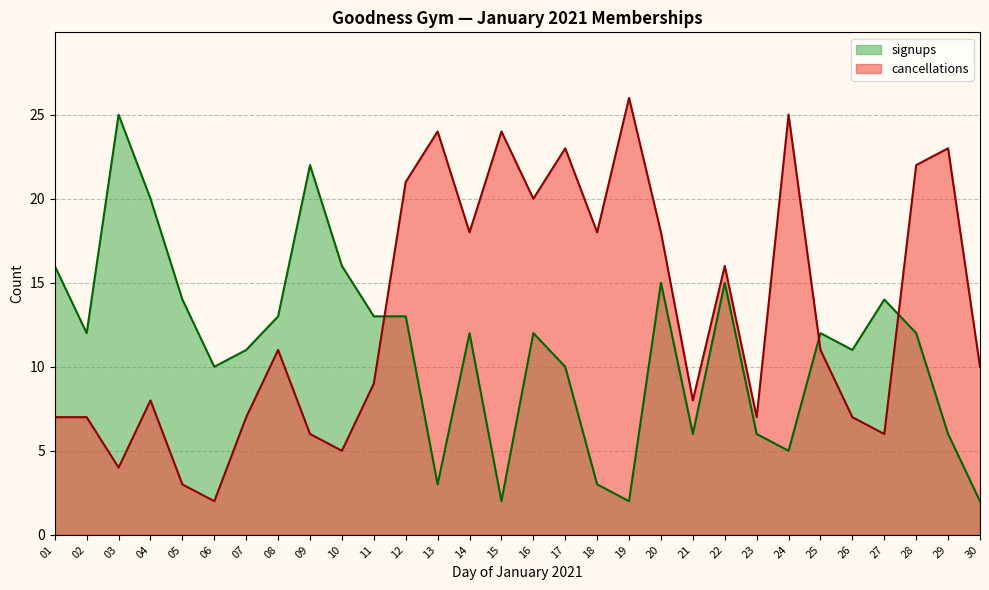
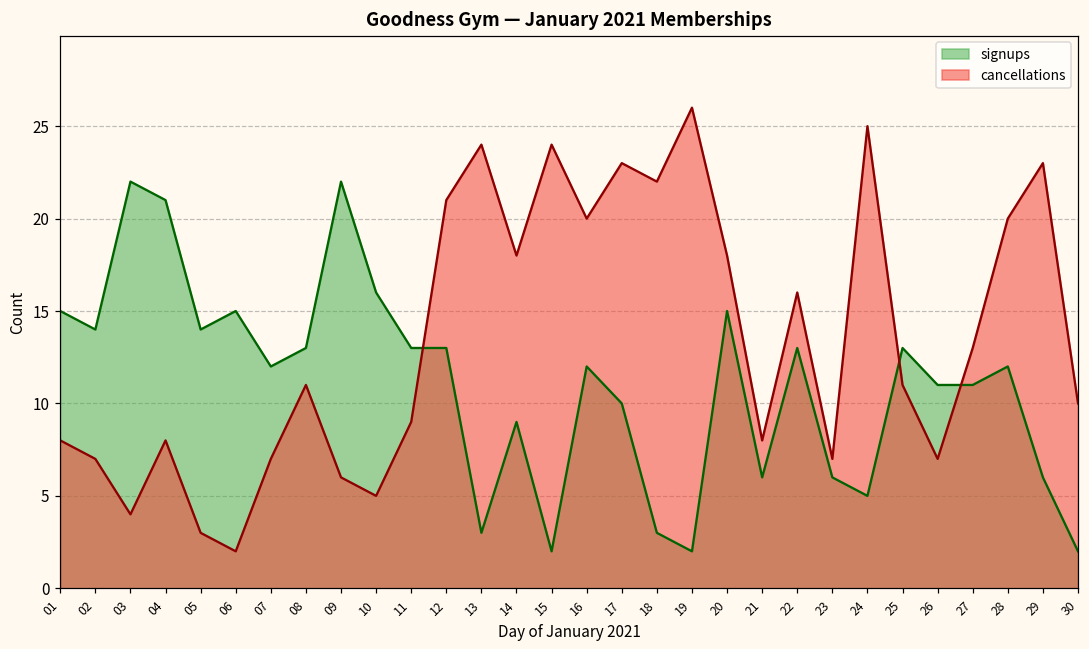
  {
    "signups": {
-     "01": 16,
-     "02": 12,
-     "03": 25,
-     "04": 20,
+     "01": 15,
+     "02": 14,
+     "03": 22,
+     "04": 21,
      "05": 14,
-     "06": 10,
-     "07": 11,
+     "06": 15,
+     "07": 12,
      "08": 13,
      "09": 22,
      "10": 16,
      "11": 13,
      "12": 13,
      "13": 3,
-     "14": 12,
+     "14": 9,
      "15": 2,
      "16": 12,
      "17": 10,
      "18": 3,
      "19": 2,
      "20": 15,
      "21": 6,
-     "22": 15,
+     "22": 13,
      "23": 6,
      "24": 5,
-     "25": 12,
+     "25": 13,
      "26": 11,
-     "27": 14,
+     "27": 11,
      "28": 12,
      "29": 6,
      "30": 2
    },
    "cancellations": {
-     "01": 7,
+     "01": 8,
      "02": 7,
      "03": 4,
      "04": 8,
      "05": 3,
      "06": 2,
      "07": 7,
      "08": 11,
      "09": 6,
      "10": 5,
      "11": 9,
      "12": 21,
      "13": 24,
      "14": 18,
      "15": 24,
      "16": 20,
      "17": 23,
-     "18": 18,
+     "18": 22,
      "19": 26,
      "20": 18,
      "21": 8,
      "22": 16,
      "23": 7,
      "24": 25,
      "25": 11,
      "26": 7,
-     "27": 6,
-     "28": 22,
+     "27": 13,
+     "28": 20,
      "29": 23,
      "30": 10
    }
  }
